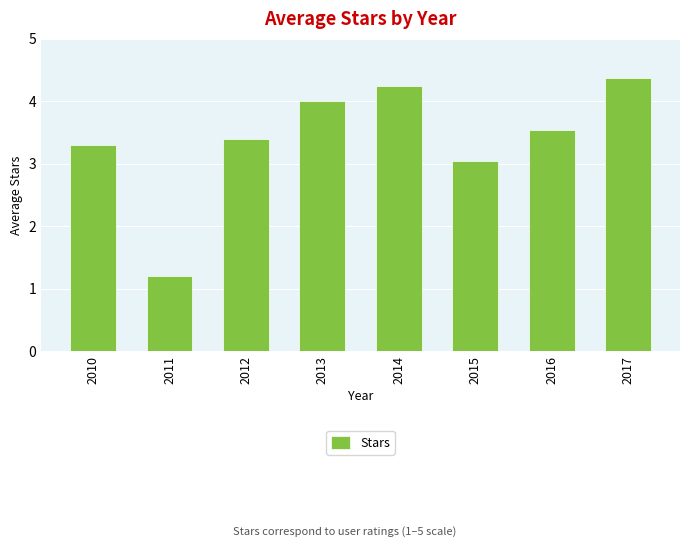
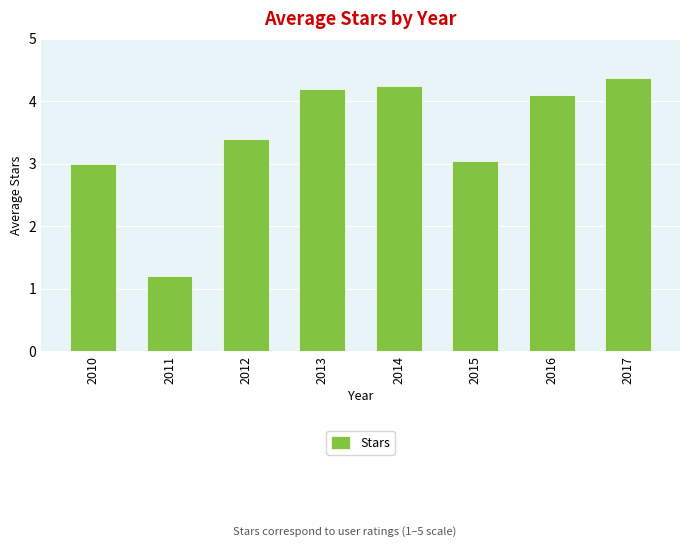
  {
-   "2010": 3.3,
+   "2010": 3.0,
    "2011": 1.2,
    "2012": 3.4,
-   "2013": 4.0,
+   "2013": 4.2,
    "2014": 4.3,
    "2015": 3.1,
-   "2016": 3.5,
+   "2016": 4.1,
    "2017": 4.4
  }
